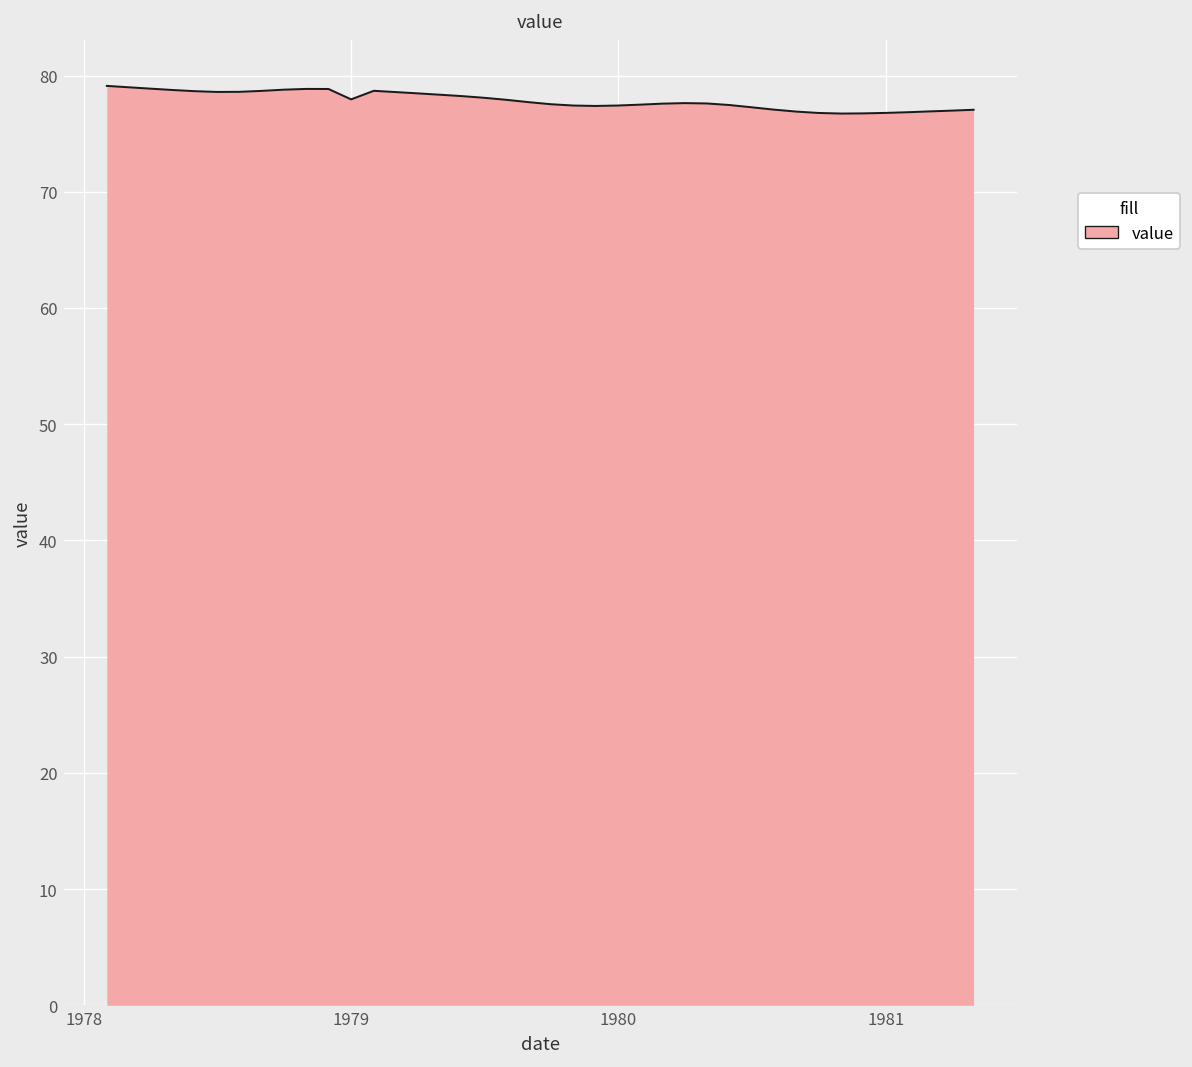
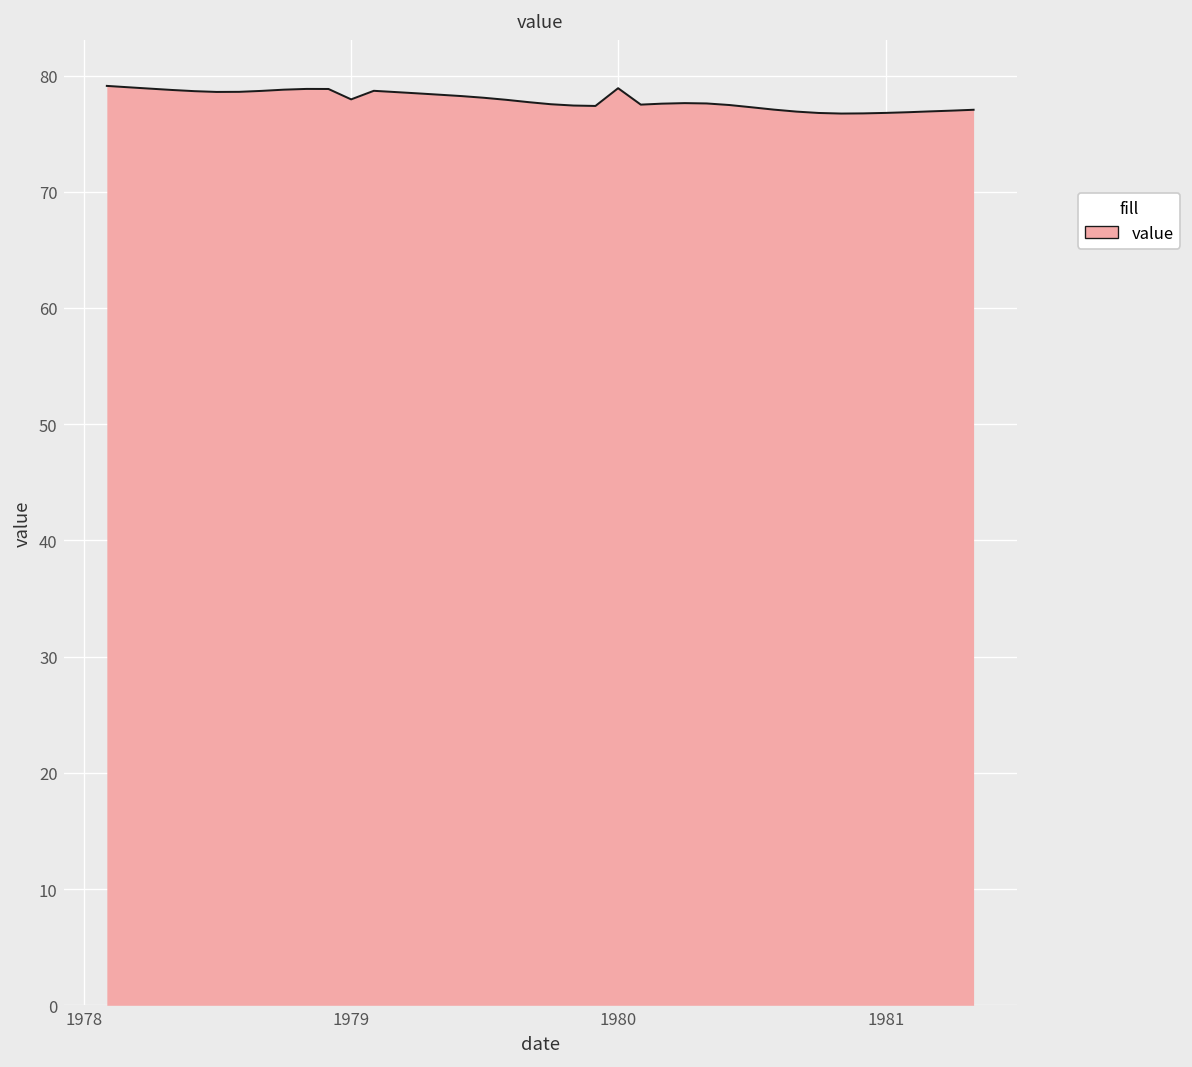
  {
    "1979": 78,
-   "1980": 77,
+   "1980": 79,
    "1981": 77
  }
